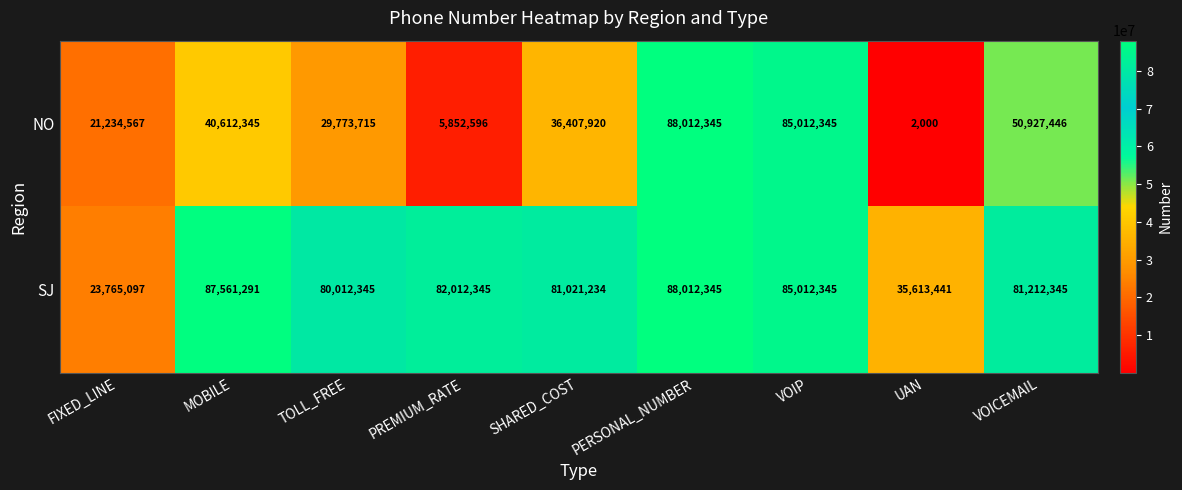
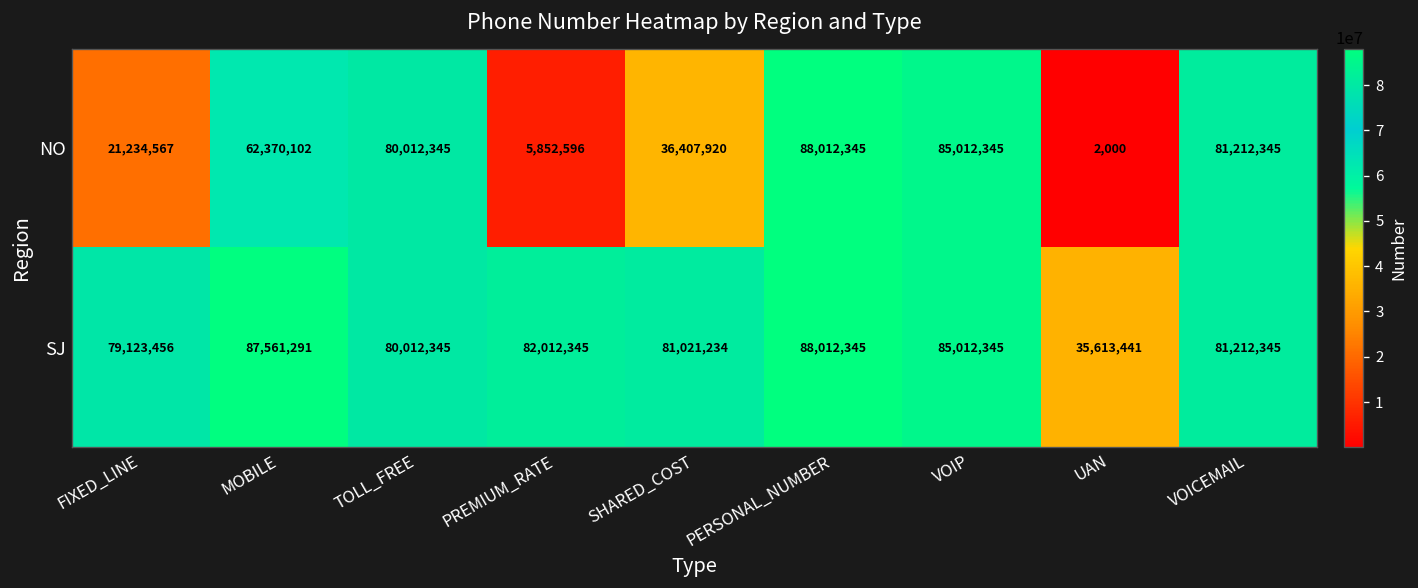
  {
    "NO": {
      "FIXED_LINE": "21,234,567",
-     "MOBILE": "40,612,345",
-     "TOLL_FREE": "29,773,715",
+     "MOBILE": "62,370,102",
+     "TOLL_FREE": "80,012,345",
      "PREMIUM_RATE": "5,852,596",
      "SHARED_COST": "36,407,920",
      "PERSONAL_NUMBER": "88,012,345",
      "VOIP": "85,012,345",
      "UAN": "2,000",
-     "VOICEMAIL": "50,927,446"
+     "VOICEMAIL": "81,212,345"
    },
    "SJ": {
-     "FIXED_LINE": "23,765,097",
+     "FIXED_LINE": "79,123,456",
      "MOBILE": "87,561,291",
      "TOLL_FREE": "80,012,345",
      "PREMIUM_RATE": "82,012,345",
      "SHARED_COST": "81,021,234",
      "PERSONAL_NUMBER": "88,012,345",
      "VOIP": "85,012,345",
      "UAN": "35,613,441",
      "VOICEMAIL": "81,212,345"
    }
  }
